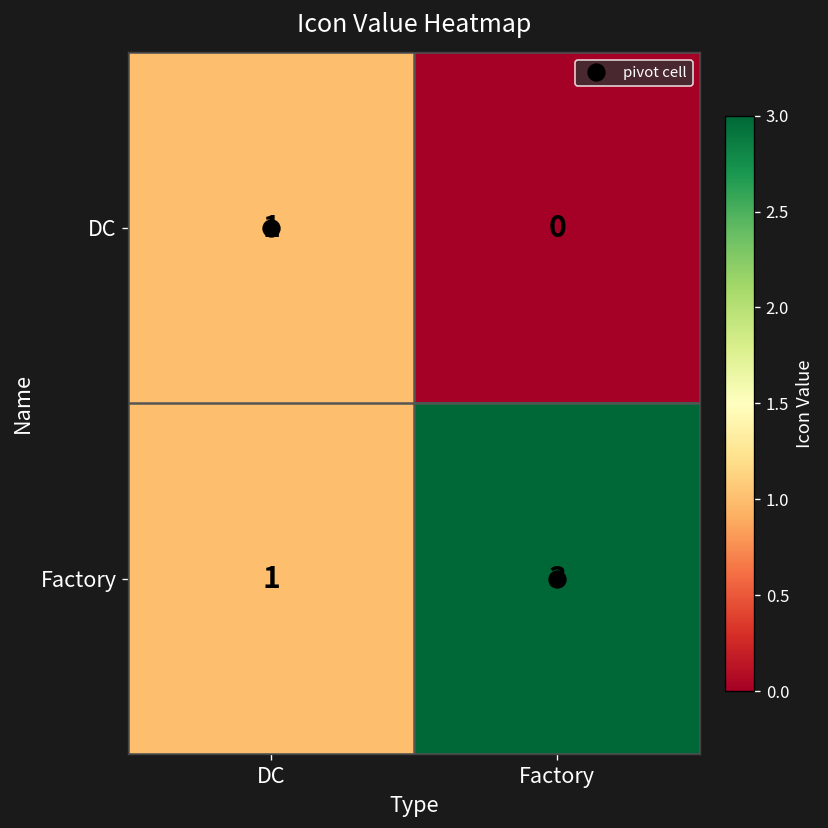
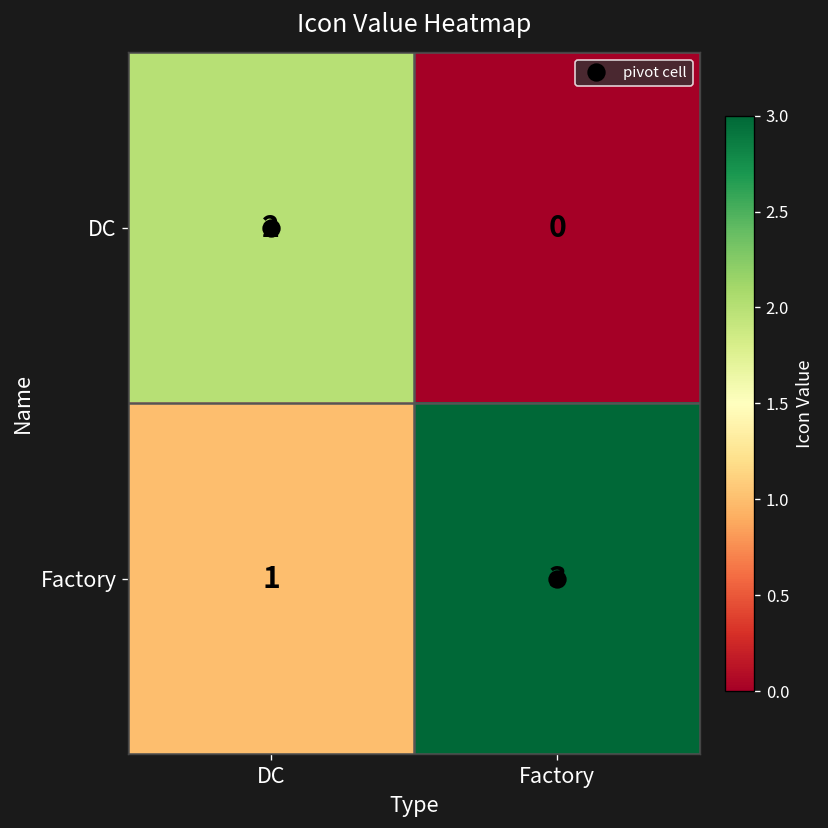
  {
    "DC": {
-     "DC": 1,
+     "DC": 2,
      "Factory": 0
    },
    "Factory": {
      "DC": 1
    }
  }
